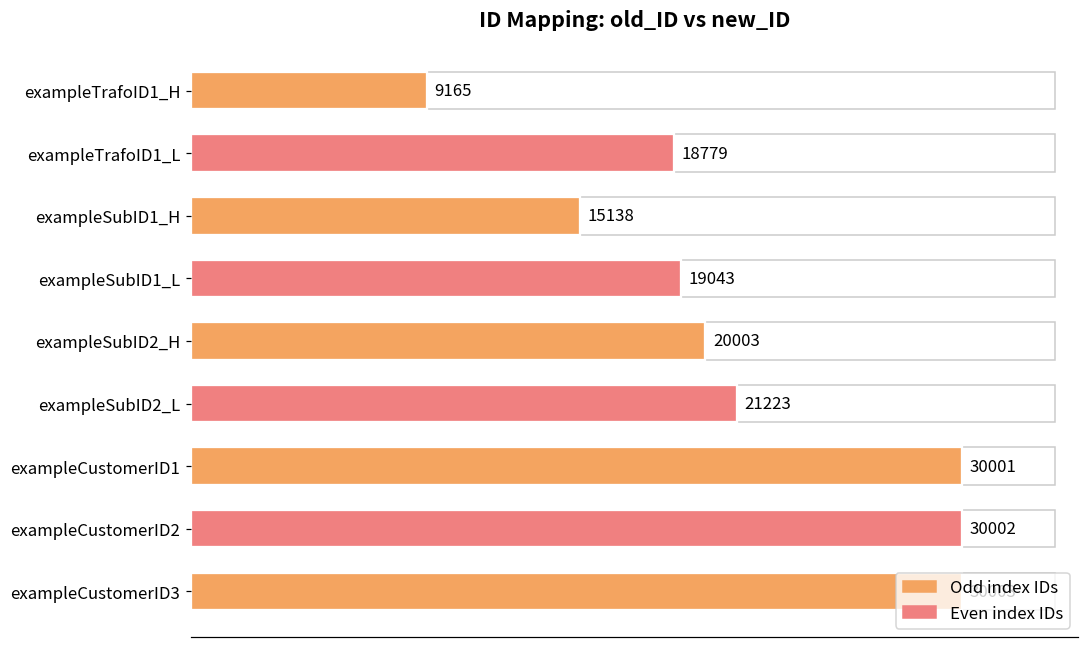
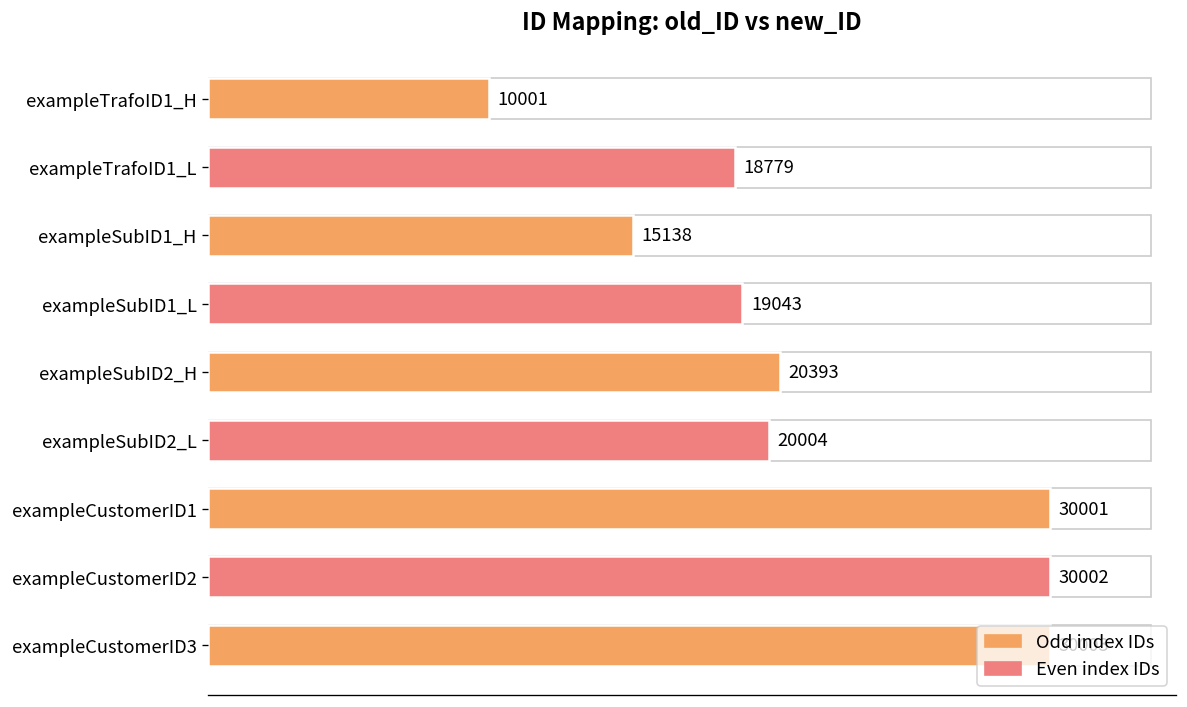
  {
-   "exampleTrafoID1_H": 9165,
+   "exampleTrafoID1_H": 10001,
    "exampleTrafoID1_L": 18779,
    "exampleSubID1_H": 15138,
    "exampleSubID1_L": 19043,
-   "exampleSubID2_H": 20003,
-   "exampleSubID2_L": 21223,
+   "exampleSubID2_H": 20393,
+   "exampleSubID2_L": 20004,
    "exampleCustomerID1": 30001,
    "exampleCustomerID2": 30002
  }
